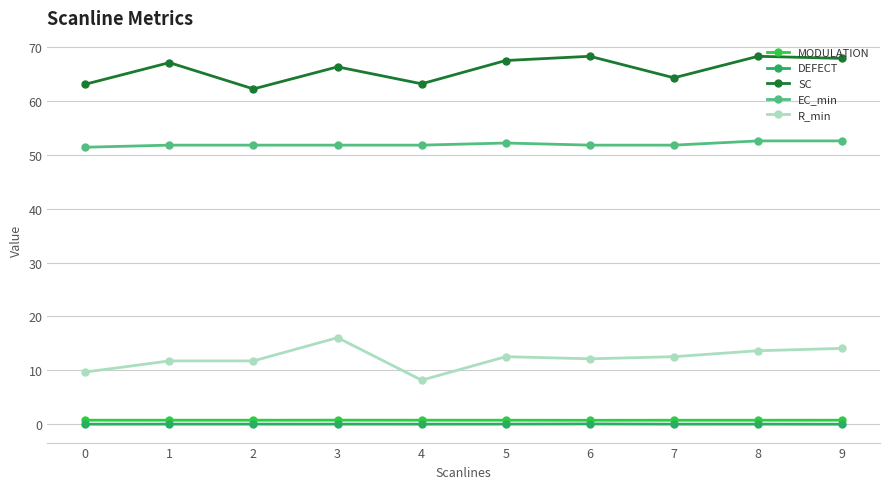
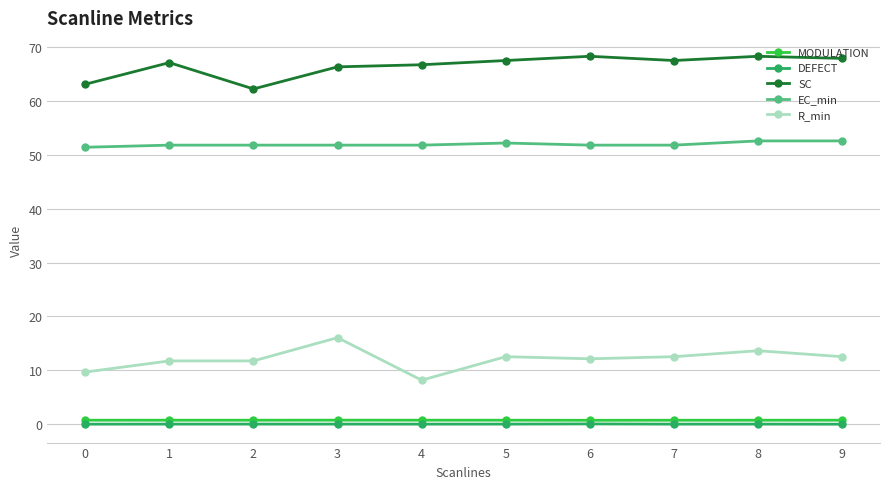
  {
    "SC": {
      "0": 63,
      "1": 67,
      "2": 62,
      "3": 66,
-     "4": 63,
+     "4": 67,
      "5": 67,
      "6": 68,
-     "7": 64,
+     "7": 67,
      "8": 68,
      "9": 68
    },
    "R_min": {
      "0": 10,
      "1": 12,
      "2": 12,
      "3": 16,
      "4": 8,
      "5": 13,
      "6": 12,
      "7": 13,
      "8": 14,
-     "9": 14
+     "9": 13
    }
  }
